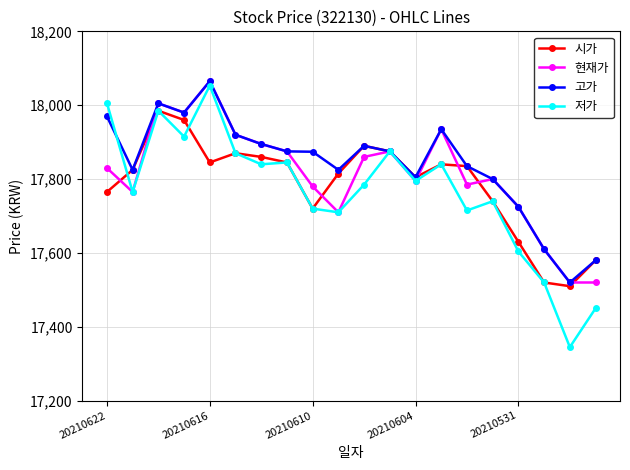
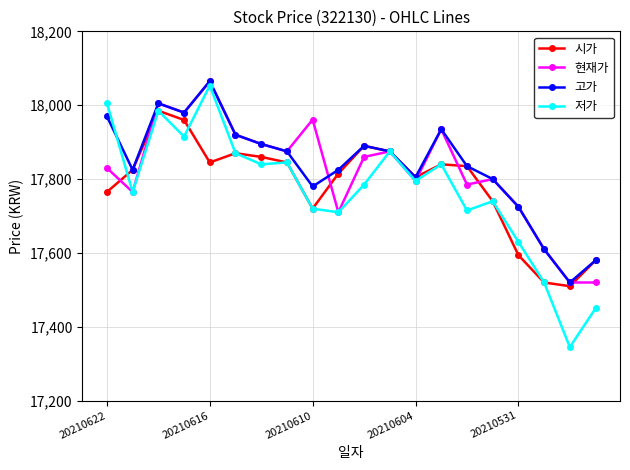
  {
    "시가": {
      "20210622": "17,770",
      "20210616": "17,850",
-     "20210531": "17,630"
+     "20210531": "17,590"
    },
    "현재가": {
      "20210622": "17,830",
-     "20210610": "17,780"
+     "20210610": "17,960"
    },
    "고가": {
      "20210622": "17,970",
-     "20210610": "17,870"
+     "20210610": "17,780"
    },
    "저가": {
      "20210622": "18,010",
      "20210616": "18,050",
-     "20210531": "17,600"
+     "20210531": "17,630"
    }
  }
